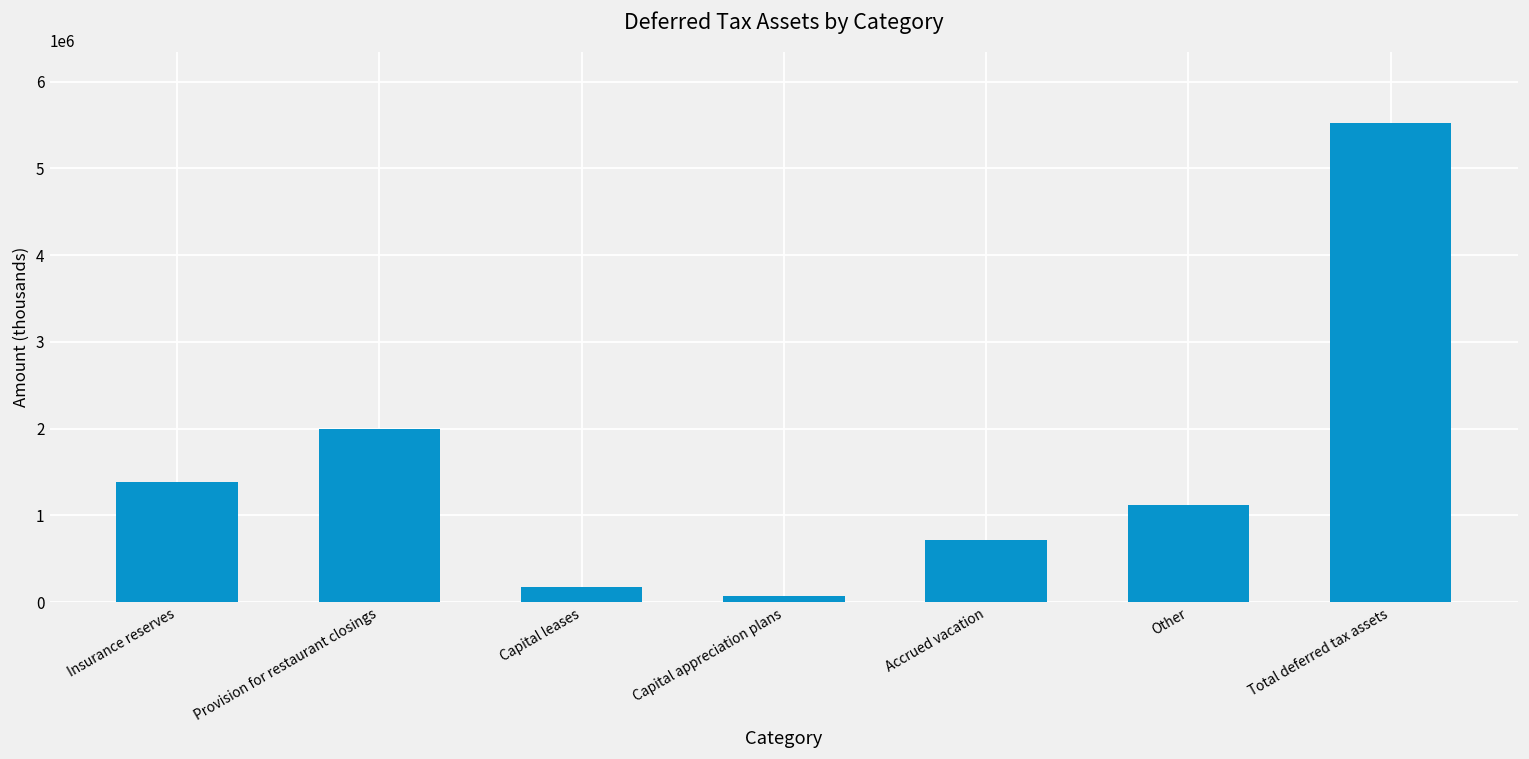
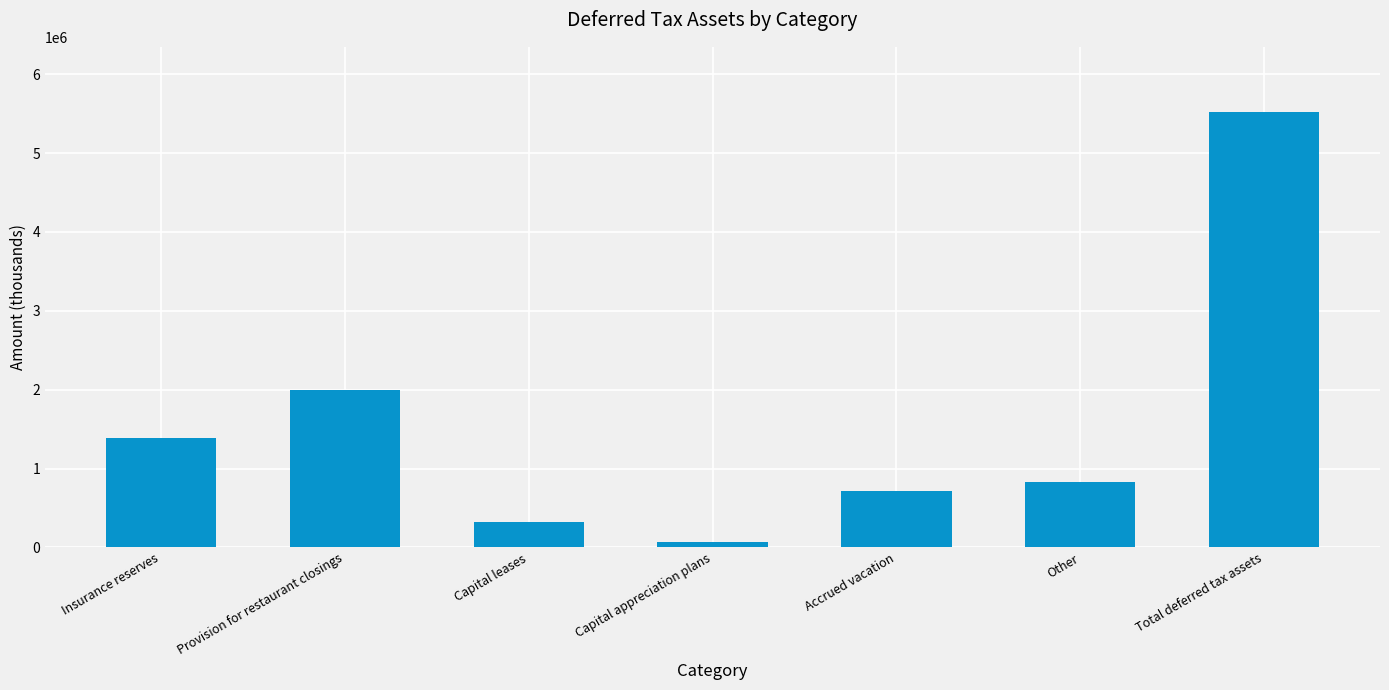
  {
    "Insurance reserves": 1400000,
    "Provision for restaurant closings": 2000000,
-   "Capital leases": 200000,
+   "Capital leases": 300000,
    "Capital appreciation plans": 100000,
    "Accrued vacation": 700000,
-   "Other": 1100000,
+   "Other": 800000,
    "Total deferred tax assets": 5500000
  }
